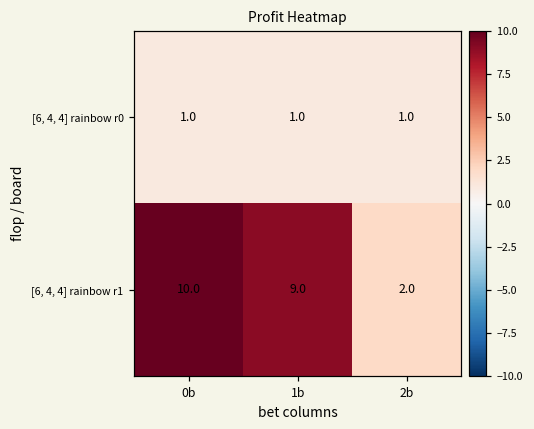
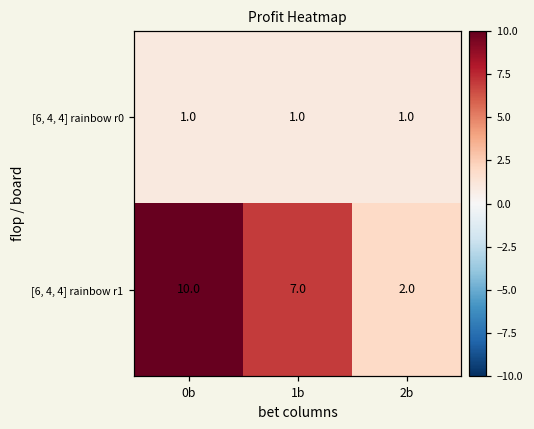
  {
    "[6, 4, 4] rainbow r0": {
      "0b": 1.0,
      "1b": 1.0,
      "2b": 1.0
    },
    "[6, 4, 4] rainbow r1": {
      "0b": 10.0,
-     "1b": 9.0,
+     "1b": 7.0,
      "2b": 2.0
    }
  }
